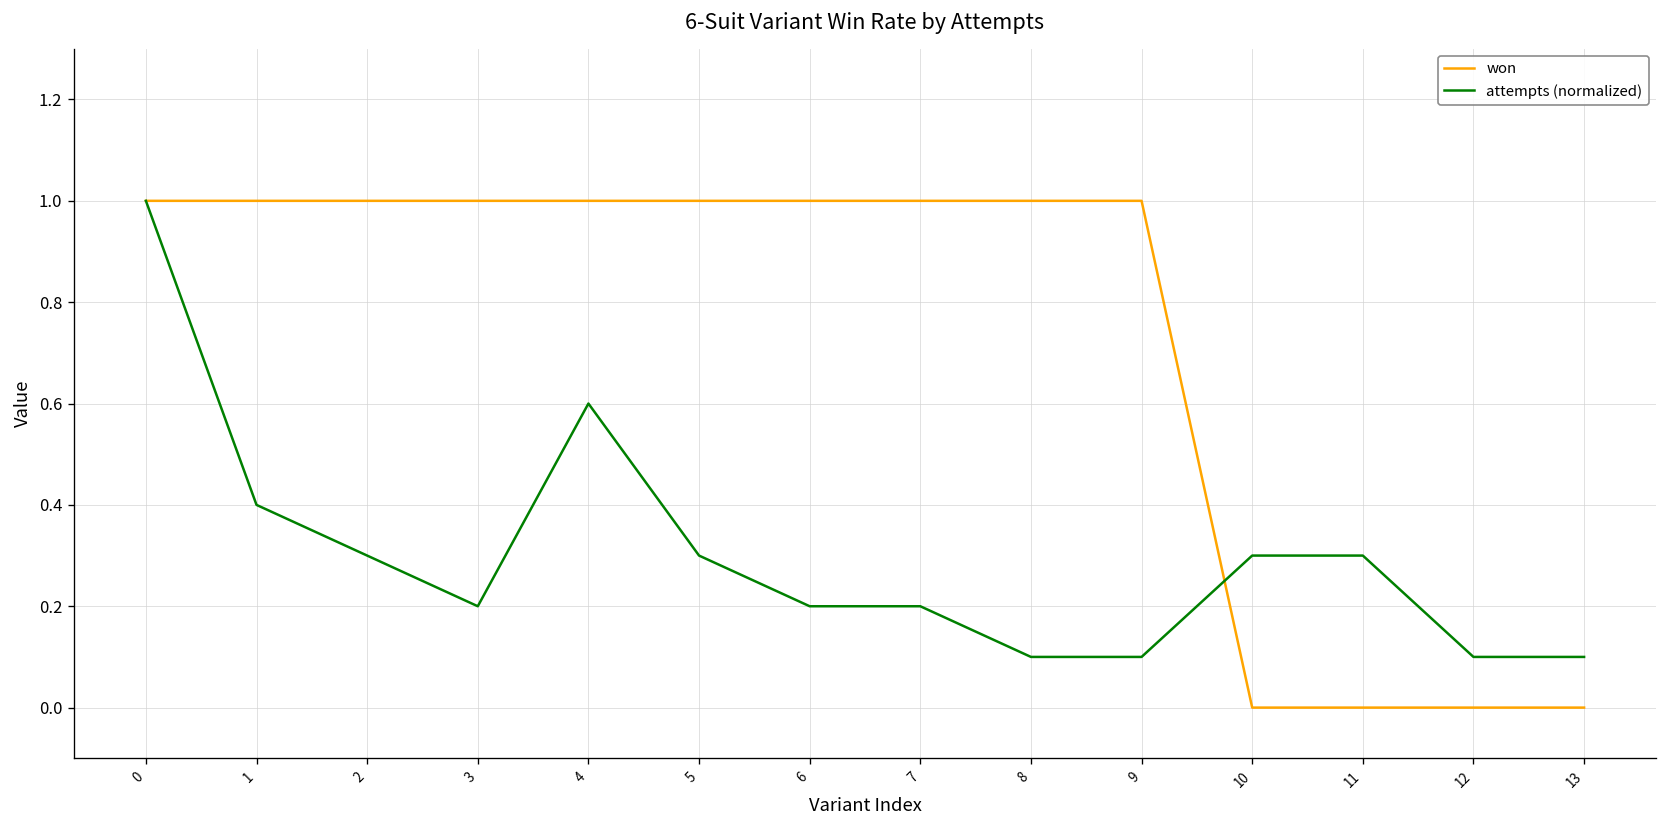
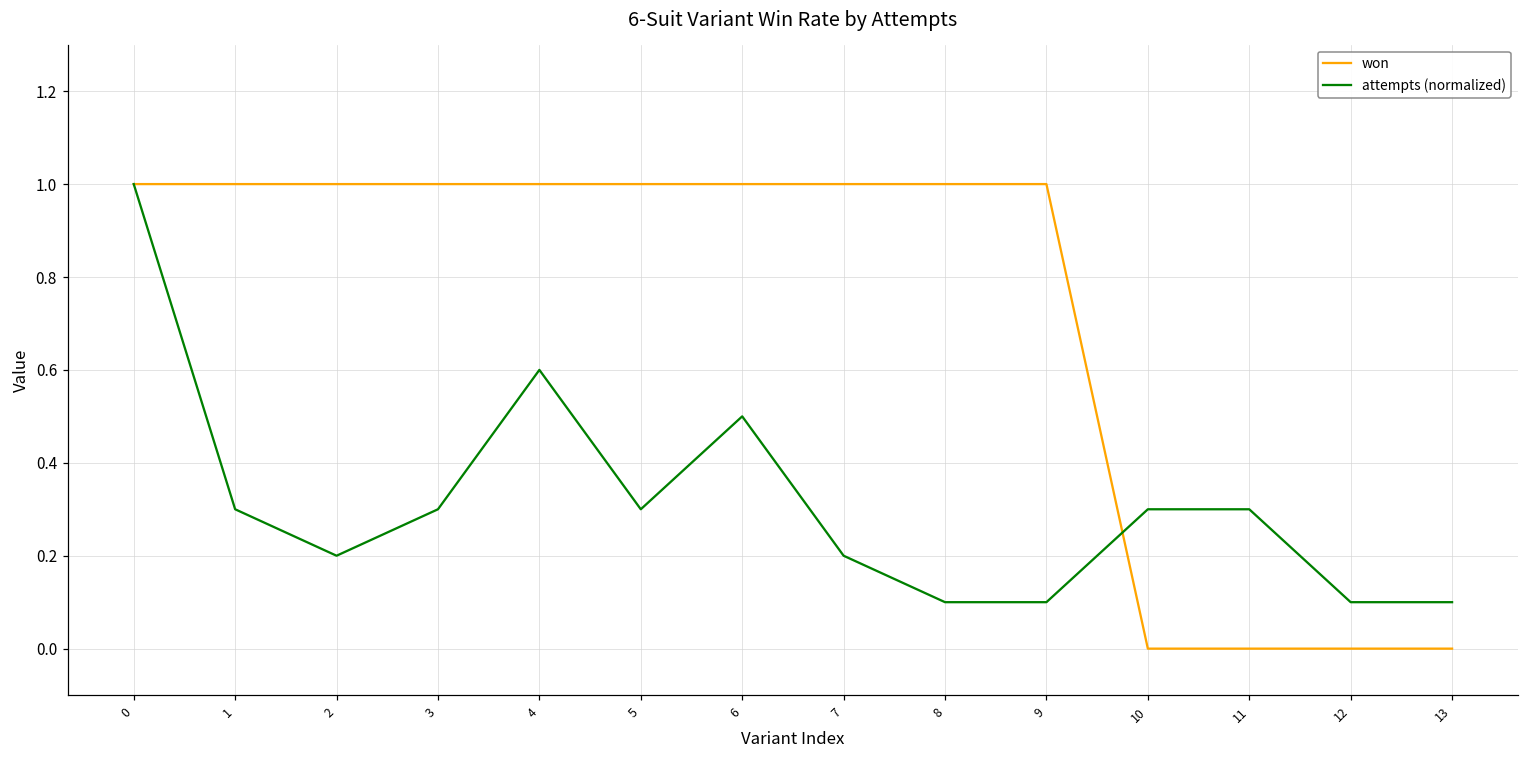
  {
    "won": {
      "1": 1.00,
      "2": 1.00,
      "3": 1.00,
      "4": 1.00,
      "5": 1.00,
      "6": 1.00,
      "7": 1.00,
      "8": 1.00,
      "9": 1.00,
      "10": 0.00,
      "11": 0.00,
      "12": 0.00,
      "13": 0.00
    },
    "attempts (normalized)": {
-     "1": 0.40,
-     "2": 0.30,
-     "3": 0.20,
+     "1": 0.30,
+     "2": 0.20,
+     "3": 0.30,
      "4": 0.60,
      "5": 0.30,
-     "6": 0.20,
+     "6": 0.50,
      "7": 0.20,
      "8": 0.10,
      "9": 0.10,
      "10": 0.30,
      "11": 0.30,
      "12": 0.10,
      "13": 0.10
    }
  }
